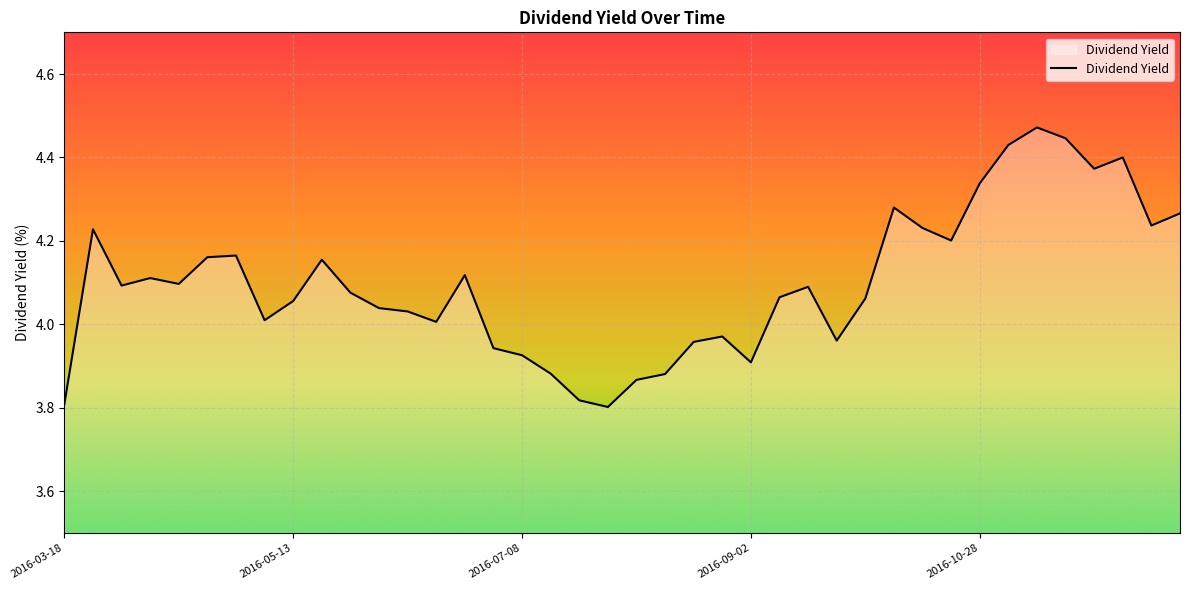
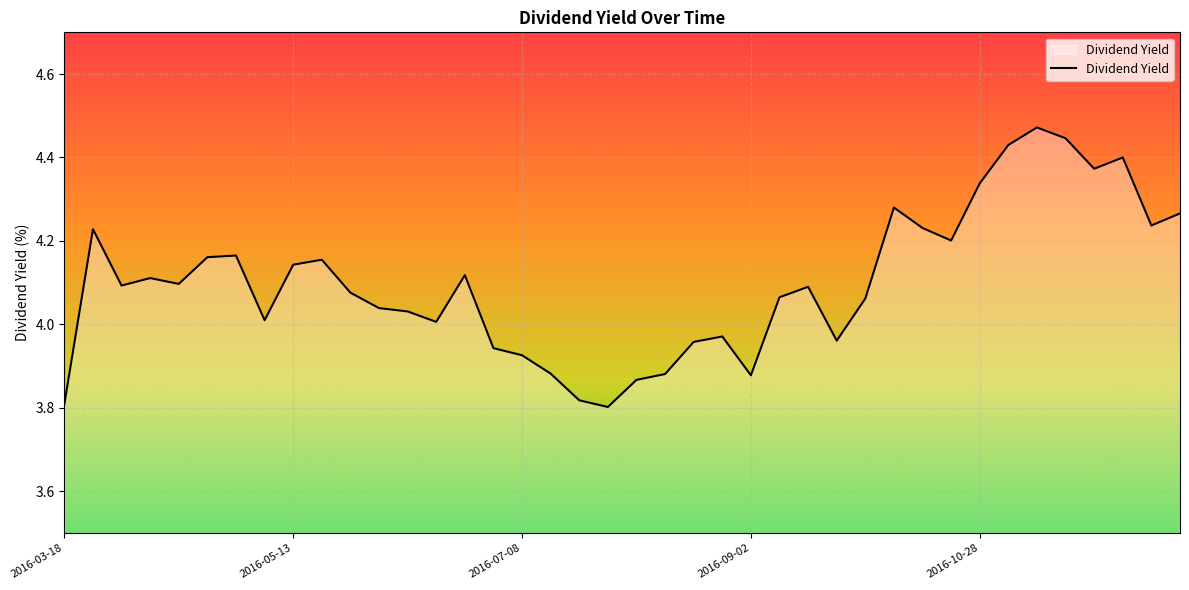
  {
    "2016-03-18": 3.81,
-   "2016-05-13": 4.06,
+   "2016-05-13": 4.14,
    "2016-07-08": 3.93,
-   "2016-09-02": 3.91,
+   "2016-09-02": 3.88,
    "2016-10-28": 4.34
  }
